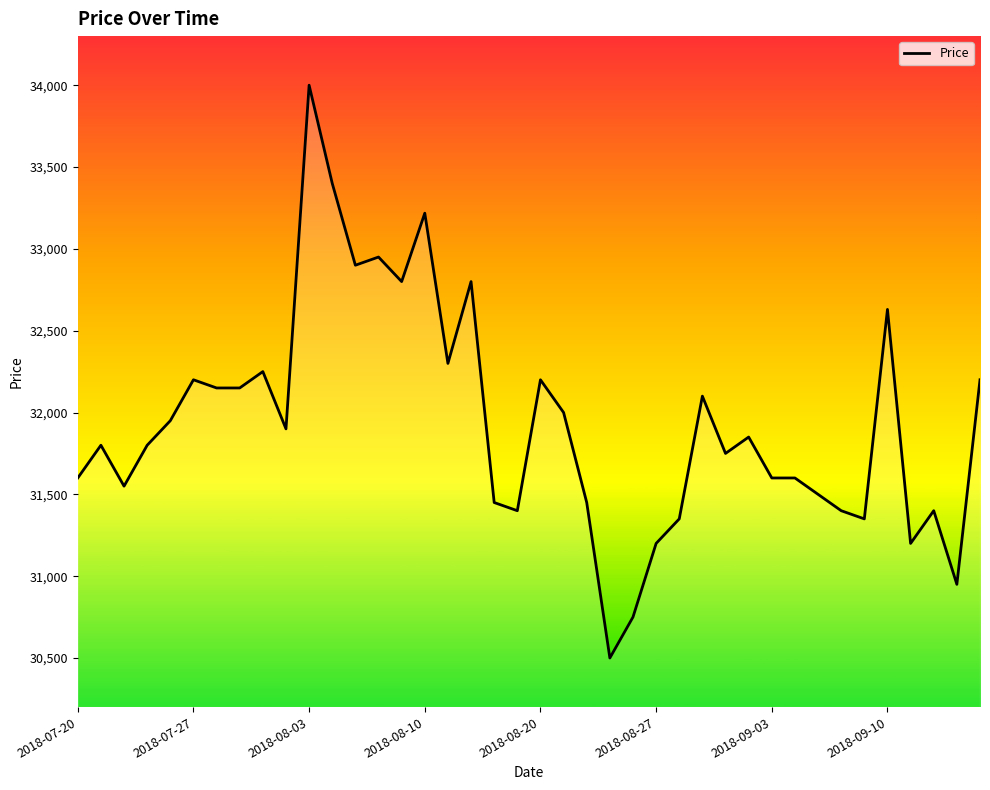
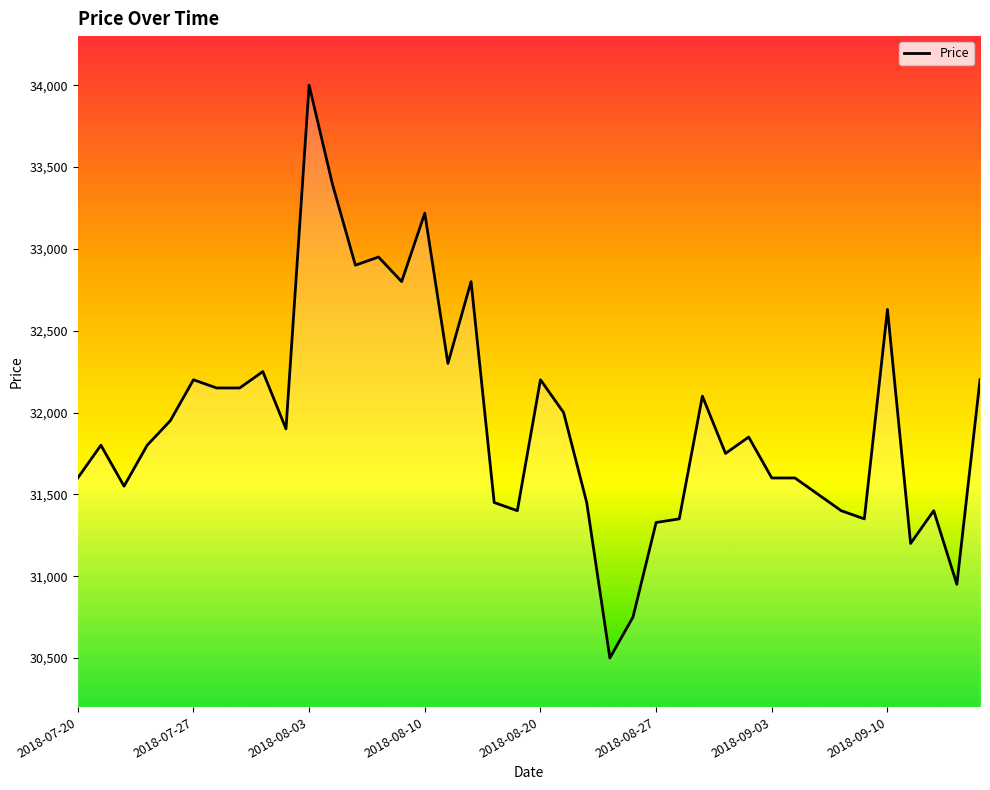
  {
    "2018-07-20": "31,600",
    "2018-07-27": "32,200",
    "2018-08-03": "34,000",
    "2018-08-10": "33,220",
    "2018-08-20": "32,200",
-   "2018-08-27": "31,200",
+   "2018-08-27": "31,330",
    "2018-09-03": "31,600",
    "2018-09-10": "32,630"
  }
